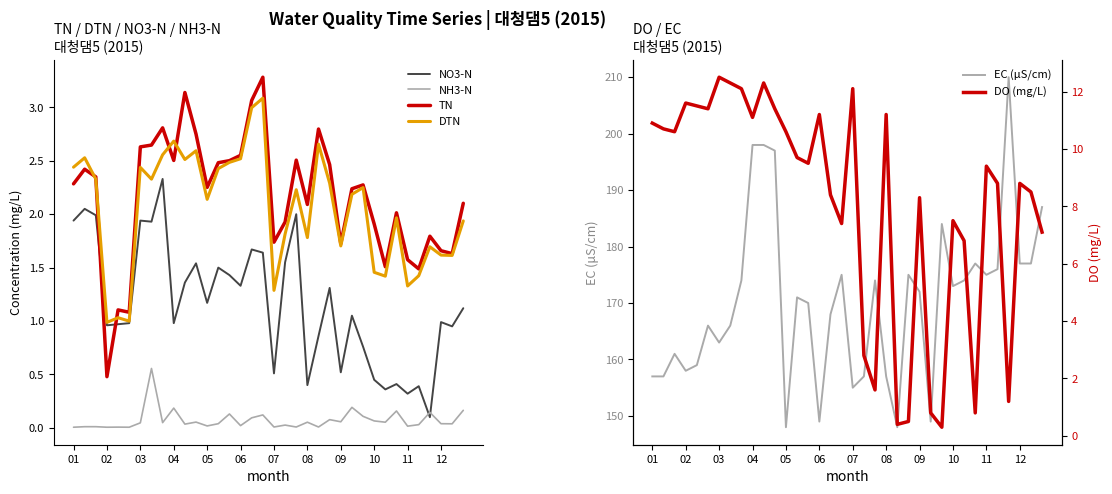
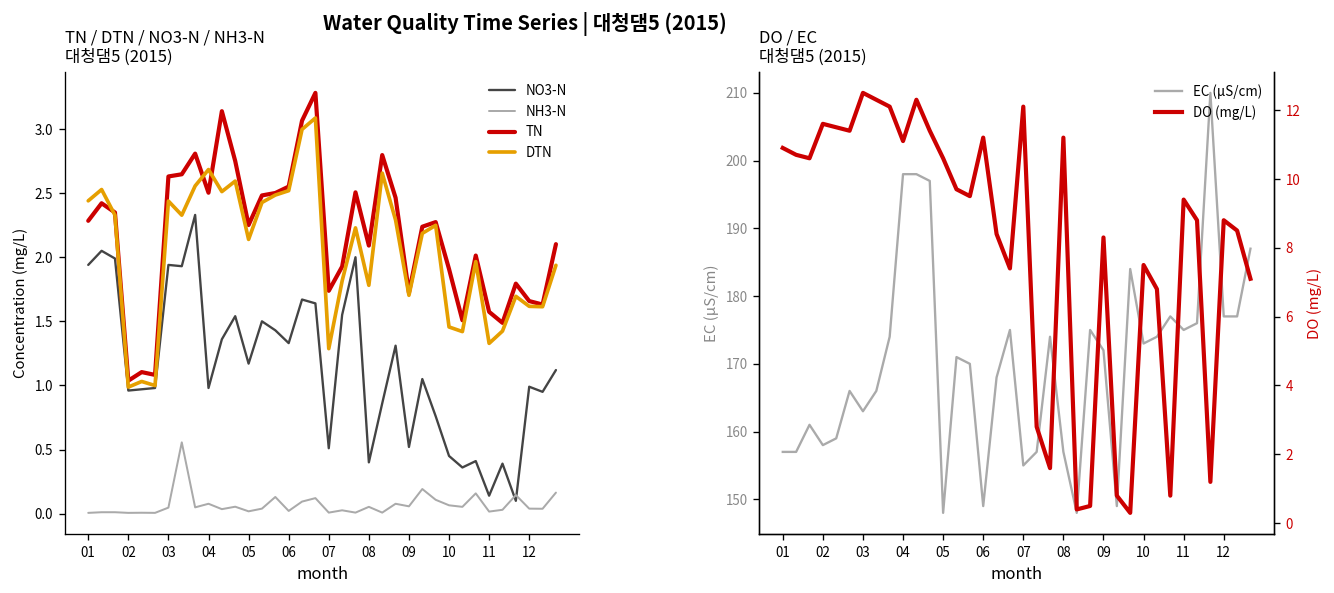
  {
    "TN / DTN / NO3-N / NH3-N 대청댐5 (2015)": {
      "NO3-N": {
        "01": 1.94,
        "02": 0.96,
        "03": 1.94,
        "04": 0.98,
        "05": 1.17,
        "06": 1.33,
        "07": 0.51,
        "08": 0.40,
        "09": 0.52,
        "10": 0.45,
-       "11": 0.32,
+       "11": 0.14,
        "12": 0.99
      },
      "NH3-N": {
        "01": 0.01,
        "02": 0.01,
        "03": 0.05,
-       "04": 0.19,
+       "04": 0.08,
        "05": 0.02,
        "06": 0.02,
        "07": 0.01,
        "08": 0.05,
        "09": 0.06,
        "10": 0.07,
        "11": 0.02,
        "12": 0.04
      },
      "TN": {
        "01": 2.28,
-       "02": 0.48,
+       "02": 1.04,
        "03": 2.63,
        "04": 2.50,
        "05": 2.25,
        "06": 2.55,
        "07": 1.74,
        "08": 2.09,
        "10": 1.91,
        "11": 1.57,
        "12": 1.66
      },
      "DTN": {
        "01": 2.44,
        "02": 0.99,
        "03": 2.44,
        "04": 2.68,
        "05": 2.14,
        "06": 2.52,
        "07": 1.29,
        "08": 1.78,
        "10": 1.46,
        "11": 1.33,
        "12": 1.62
      }
    }
  }
